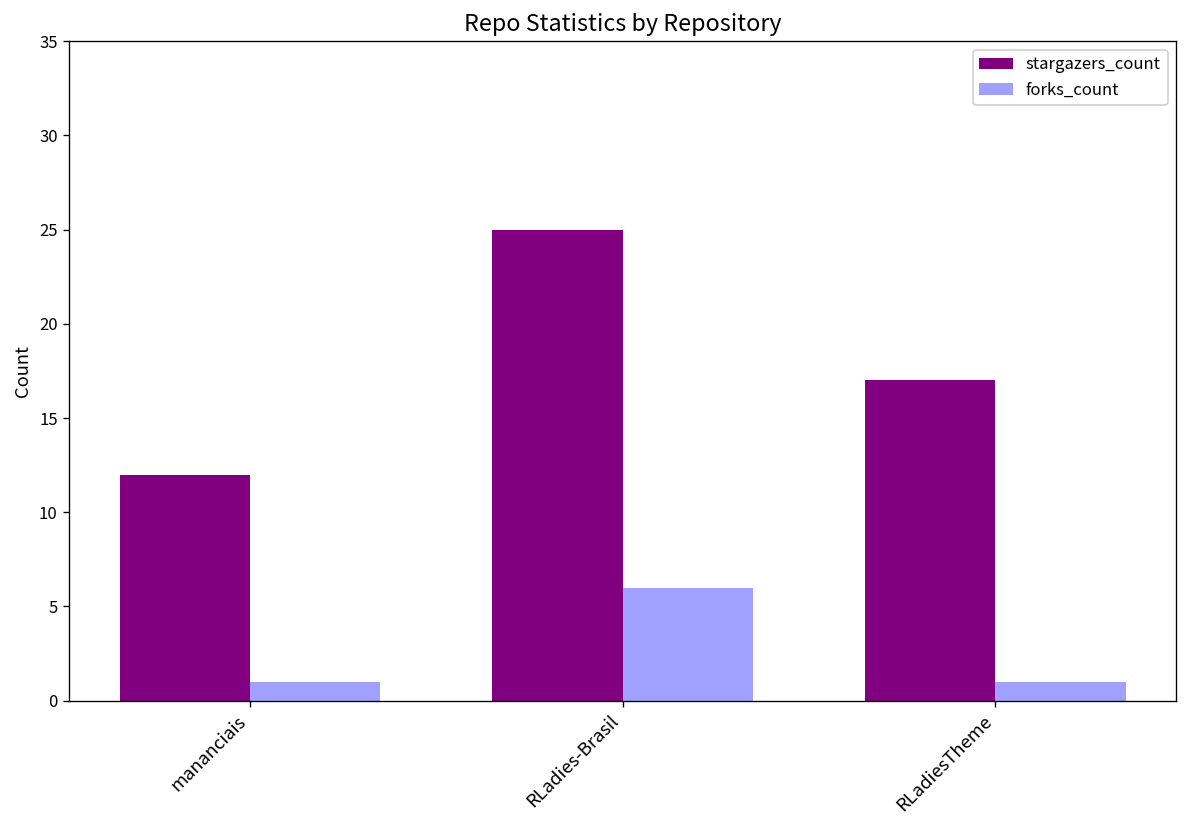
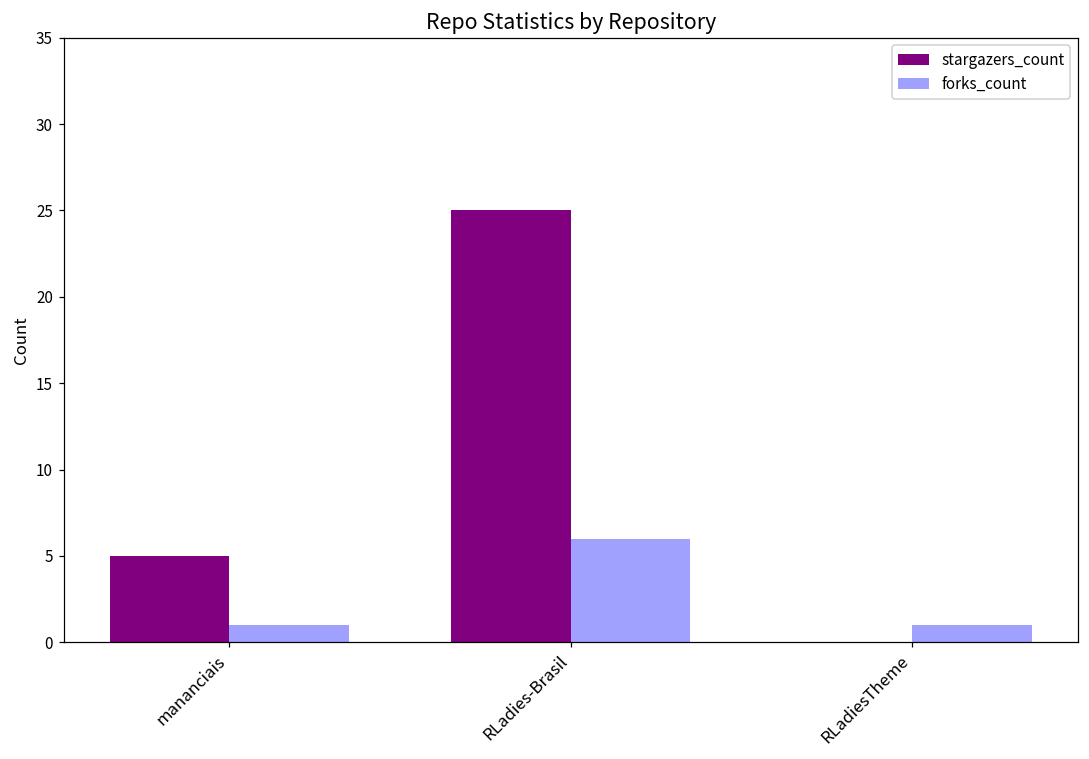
  {
    "stargazers_count": {
-     "mananciais": 12,
+     "mananciais": 5,
      "RLadies-Brasil": 25,
-     "RLadiesTheme": 17
+     "RLadiesTheme": 0
    },
    "forks_count": {
      "mananciais": 1,
      "RLadies-Brasil": 6,
      "RLadiesTheme": 1
    }
  }
